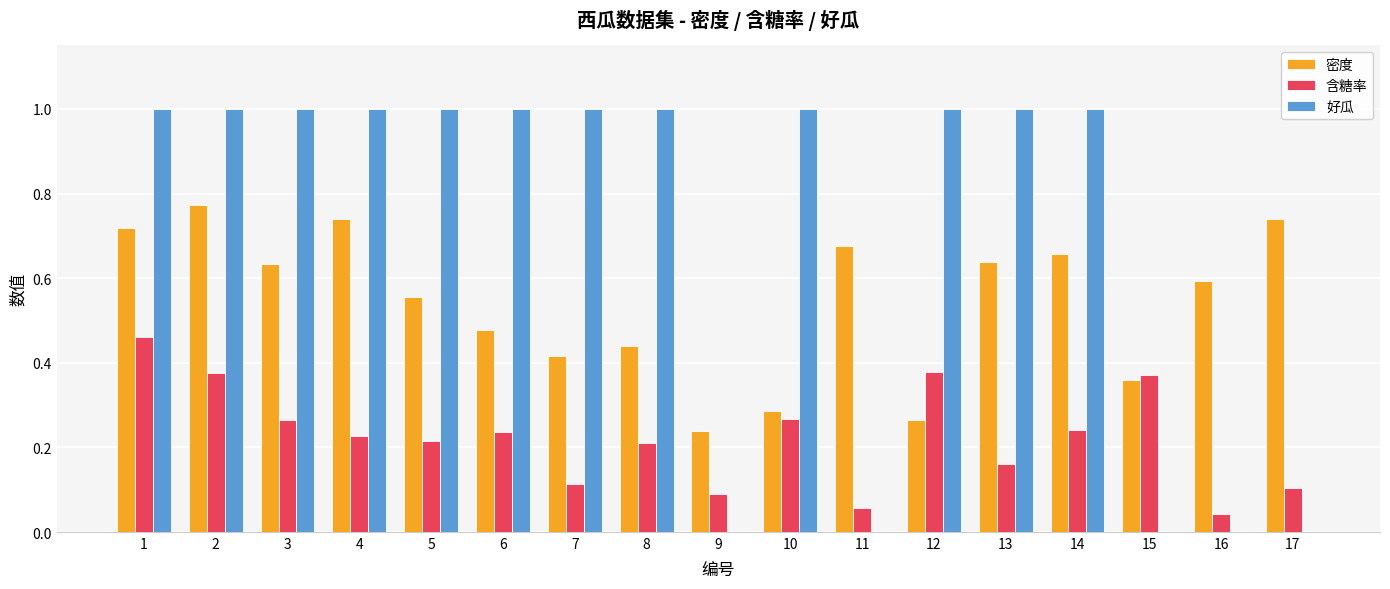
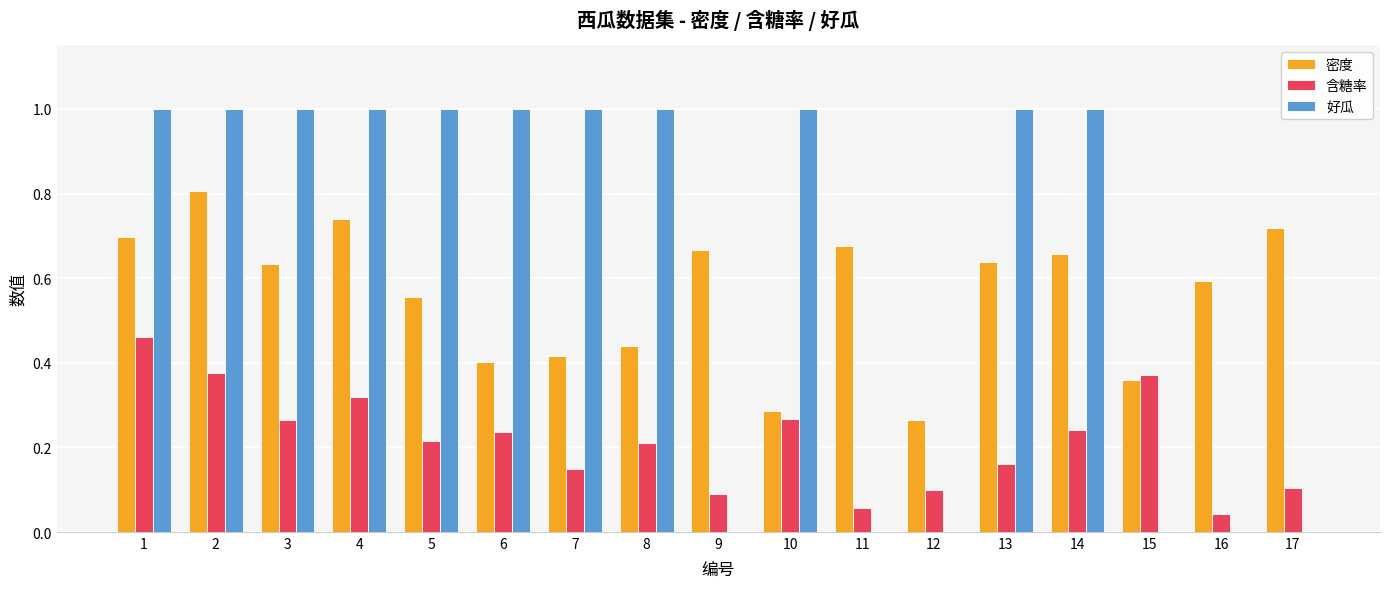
  {
    "密度": {
-     "1": 0.72,
-     "2": 0.77,
+     "1": 0.70,
+     "2": 0.81,
      "3": 0.63,
      "4": 0.74,
      "5": 0.56,
-     "6": 0.48,
+     "6": 0.40,
      "7": 0.42,
      "8": 0.44,
-     "9": 0.24,
+     "9": 0.67,
      "10": 0.29,
      "11": 0.68,
      "12": 0.27,
      "13": 0.64,
      "14": 0.66,
      "15": 0.36,
      "16": 0.59,
-     "17": 0.74
+     "17": 0.72
    },
    "含糖率": {
      "1": 0.46,
      "2": 0.38,
      "3": 0.26,
-     "4": 0.23,
+     "4": 0.32,
      "5": 0.22,
      "6": 0.24,
-     "7": 0.11,
+     "7": 0.15,
      "8": 0.21,
      "9": 0.09,
      "10": 0.27,
      "11": 0.06,
-     "12": 0.38,
+     "12": 0.10,
      "13": 0.16,
      "14": 0.24,
      "15": 0.37,
      "16": 0.04,
      "17": 0.10
    },
    "好瓜": {
      "1": 1,
      "2": 1,
      "3": 1,
      "4": 1,
      "5": 1,
      "6": 1,
      "7": 1,
      "8": 1,
      "9": 0,
      "10": 1,
      "11": 0,
-     "12": 1,
+     "12": 0,
      "13": 1,
      "14": 1,
      "15": 0,
      "16": 0,
      "17": 0
    }
  }
